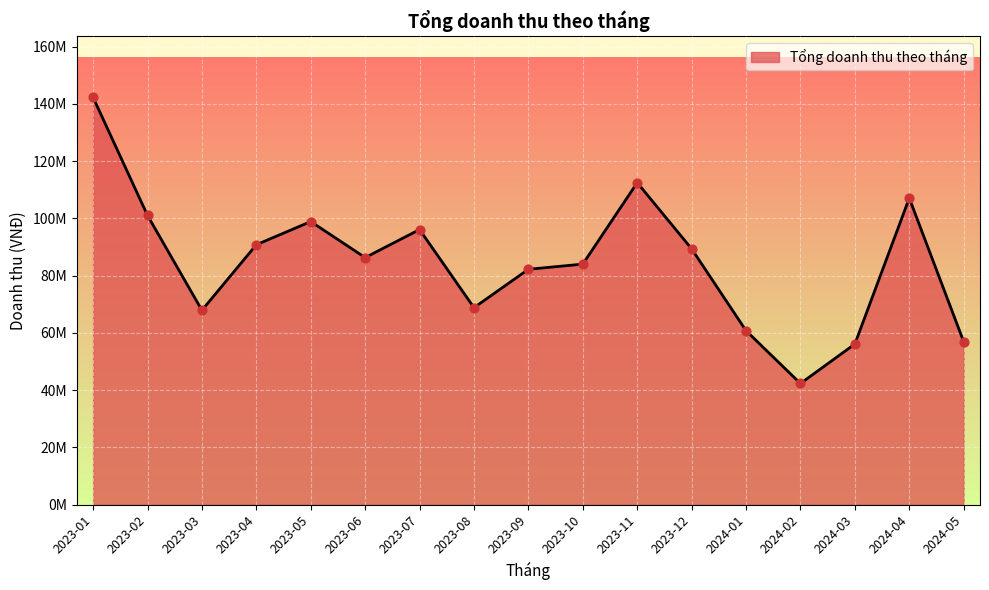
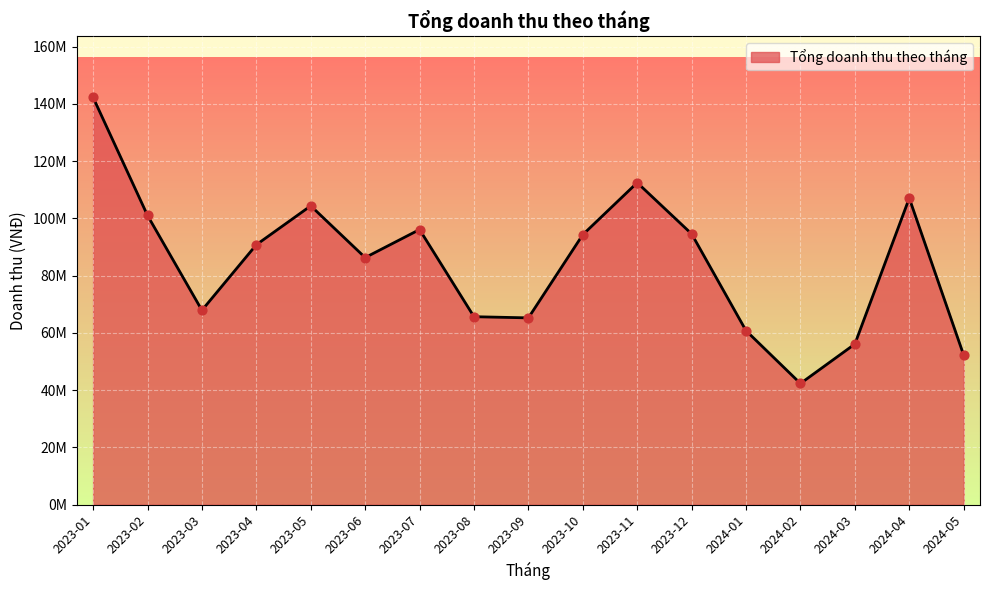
  {
    "2023-01": 142000000,
    "2023-02": 101000000,
    "2023-03": 68000000,
    "2023-04": 91000000,
-   "2023-05": 99000000,
+   "2023-05": 104000000,
    "2023-06": 86000000,
    "2023-07": 96000000,
-   "2023-08": 69000000,
-   "2023-09": 82000000,
-   "2023-10": 84000000,
+   "2023-08": 66000000,
+   "2023-09": 65000000,
+   "2023-10": 94000000,
    "2023-11": 112000000,
-   "2023-12": 89000000,
+   "2023-12": 95000000,
    "2024-01": 61000000,
    "2024-02": 42000000,
    "2024-03": 56000000,
    "2024-04": 107000000,
-   "2024-05": 57000000
+   "2024-05": 52000000
  }
